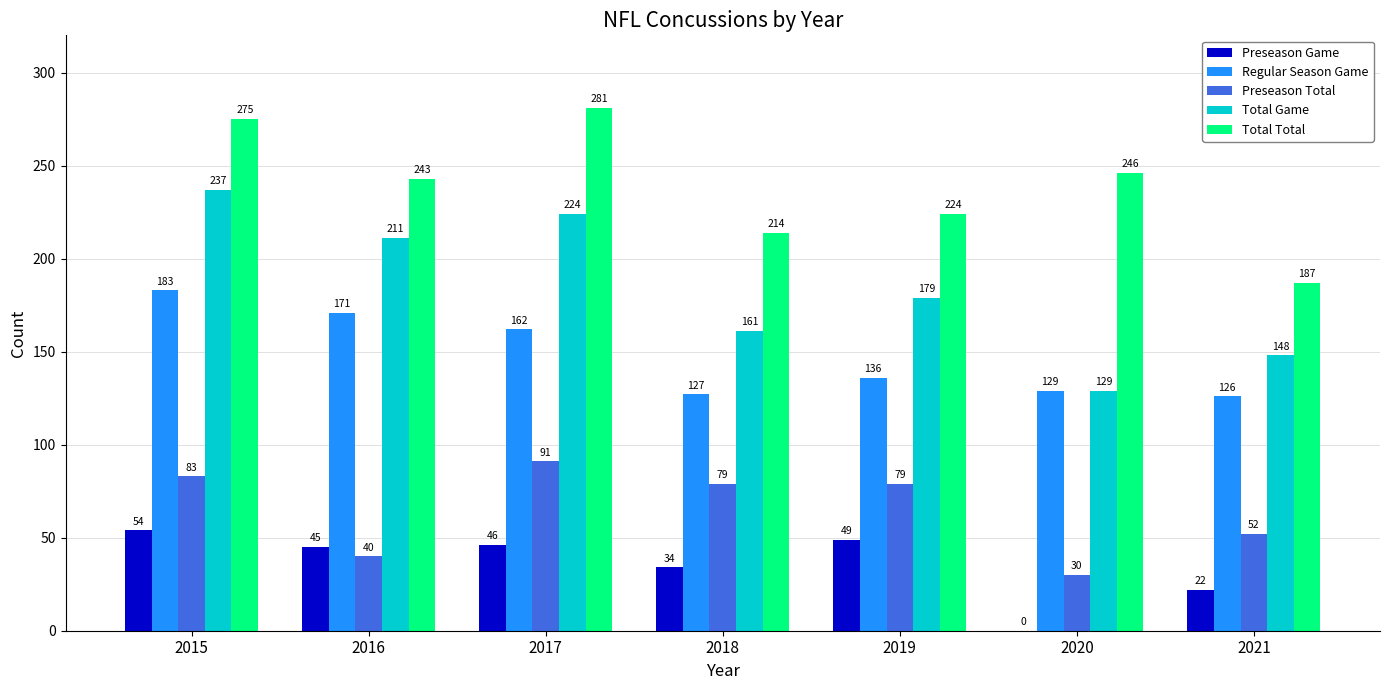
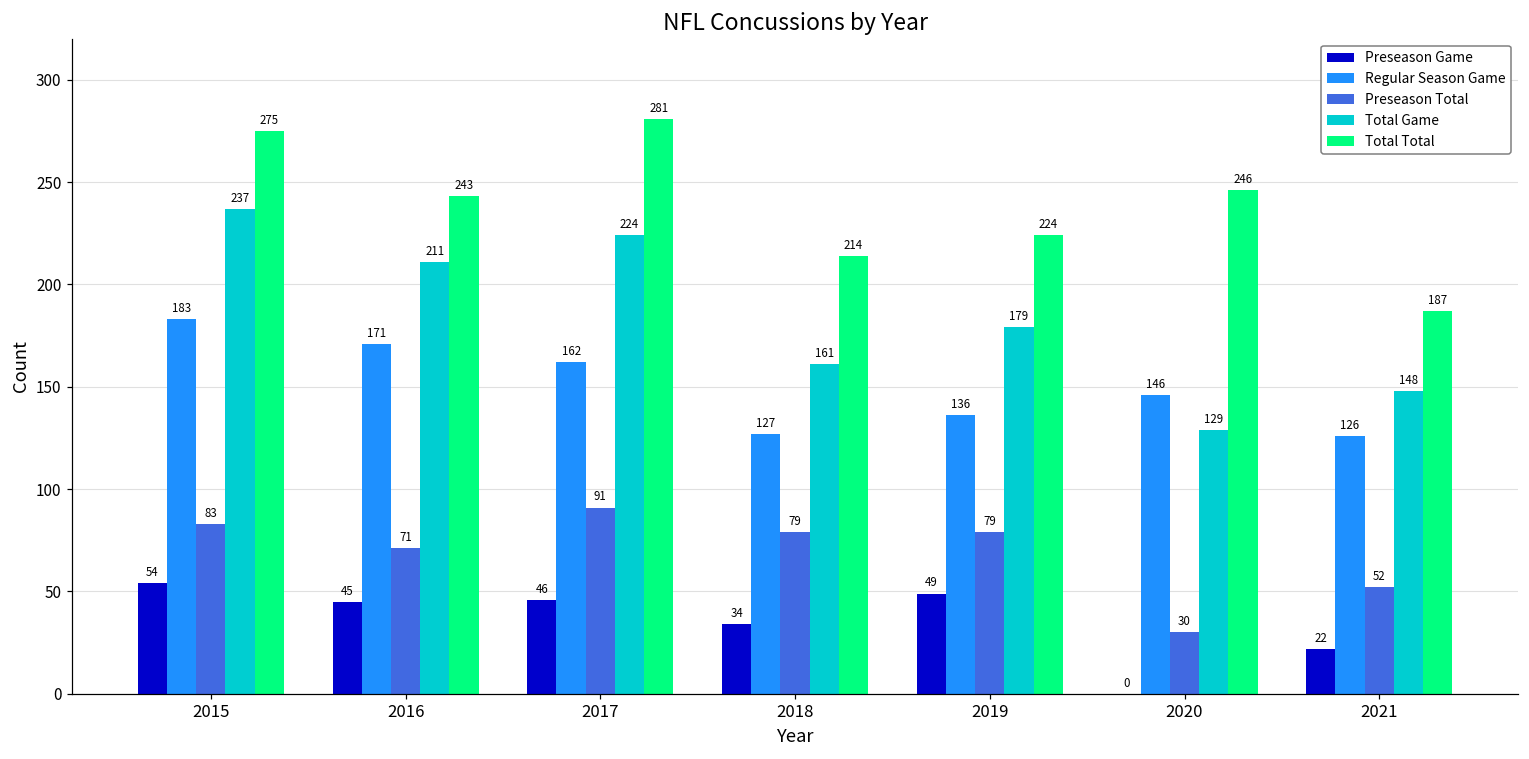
  {
    "Preseason Game": {
      "2015": 54,
      "2016": 45,
      "2017": 46,
      "2018": 34,
      "2019": 49,
      "2020": 0,
      "2021": 22
    },
    "Regular Season Game": {
      "2015": 183,
      "2016": 171,
      "2017": 162,
      "2018": 127,
      "2019": 136,
-     "2020": 129,
+     "2020": 146,
      "2021": 126
    },
    "Preseason Total": {
      "2015": 83,
-     "2016": 40,
+     "2016": 71,
      "2017": 91,
      "2018": 79,
      "2019": 79,
      "2020": 30,
      "2021": 52
    },
    "Total Game": {
      "2015": 237,
      "2016": 211,
      "2017": 224,
      "2018": 161,
      "2019": 179,
      "2020": 129,
      "2021": 148
    },
    "Total Total": {
      "2015": 275,
      "2016": 243,
      "2017": 281,
      "2018": 214,
      "2019": 224,
      "2020": 246,
      "2021": 187
    }
  }
